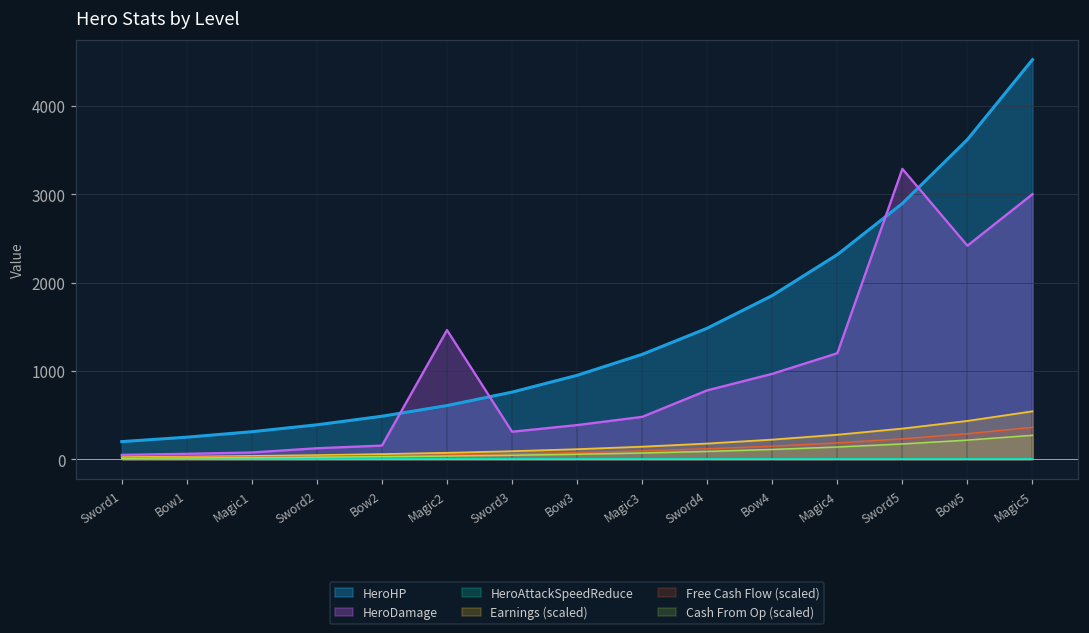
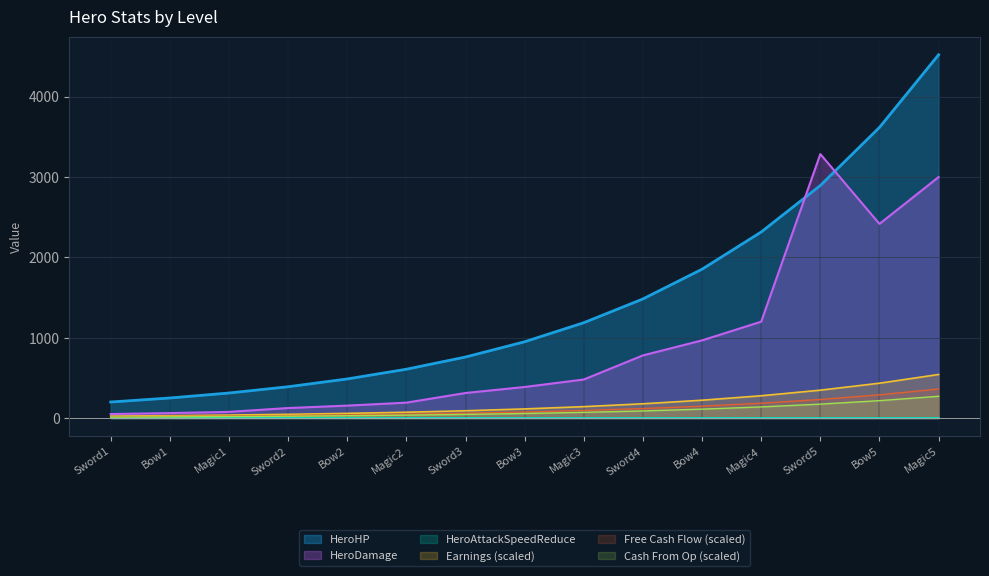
  {
    "HeroDamage": {
      "Magic1": 100,
      "Sword2": 100,
      "Bow2": 200,
-     "Magic2": 1500,
+     "Magic2": 200,
      "Sword3": 300,
      "Bow3": 400,
      "Magic3": 500,
      "Sword4": 800,
      "Bow4": 1000,
      "Magic4": 1200,
      "Sword5": 3300,
      "Bow5": 2400,
      "Magic5": 3000
    }
  }
